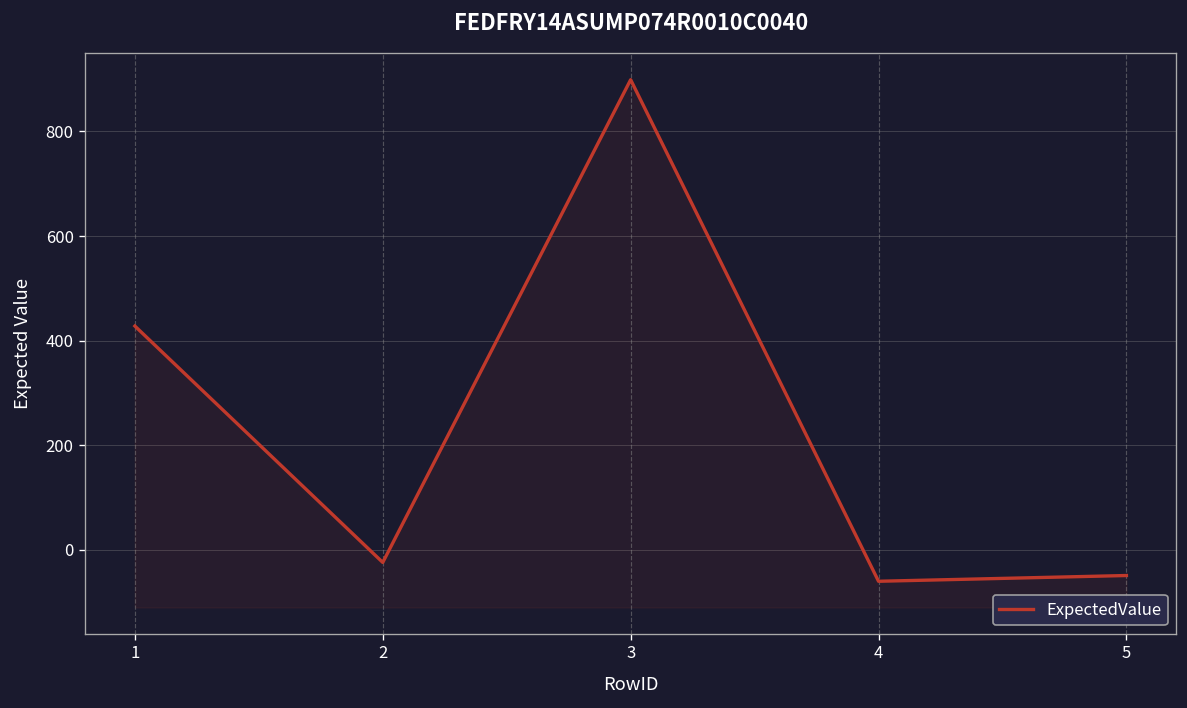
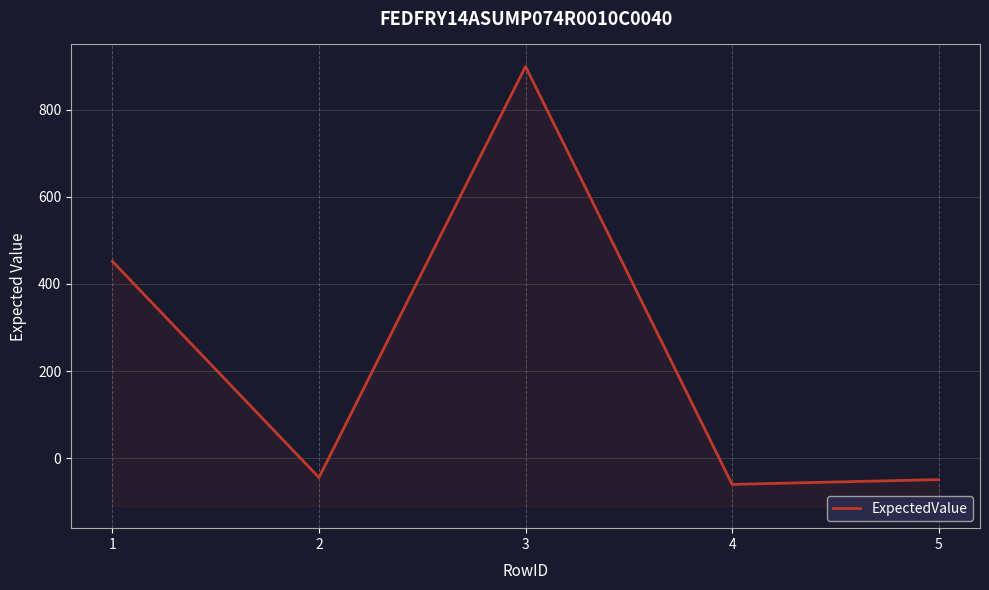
  {
-   "1": 430,
-   "2": -20,
+   "1": 450,
+   "2": -40,
    "3": 900,
    "4": -60,
    "5": -50
  }
